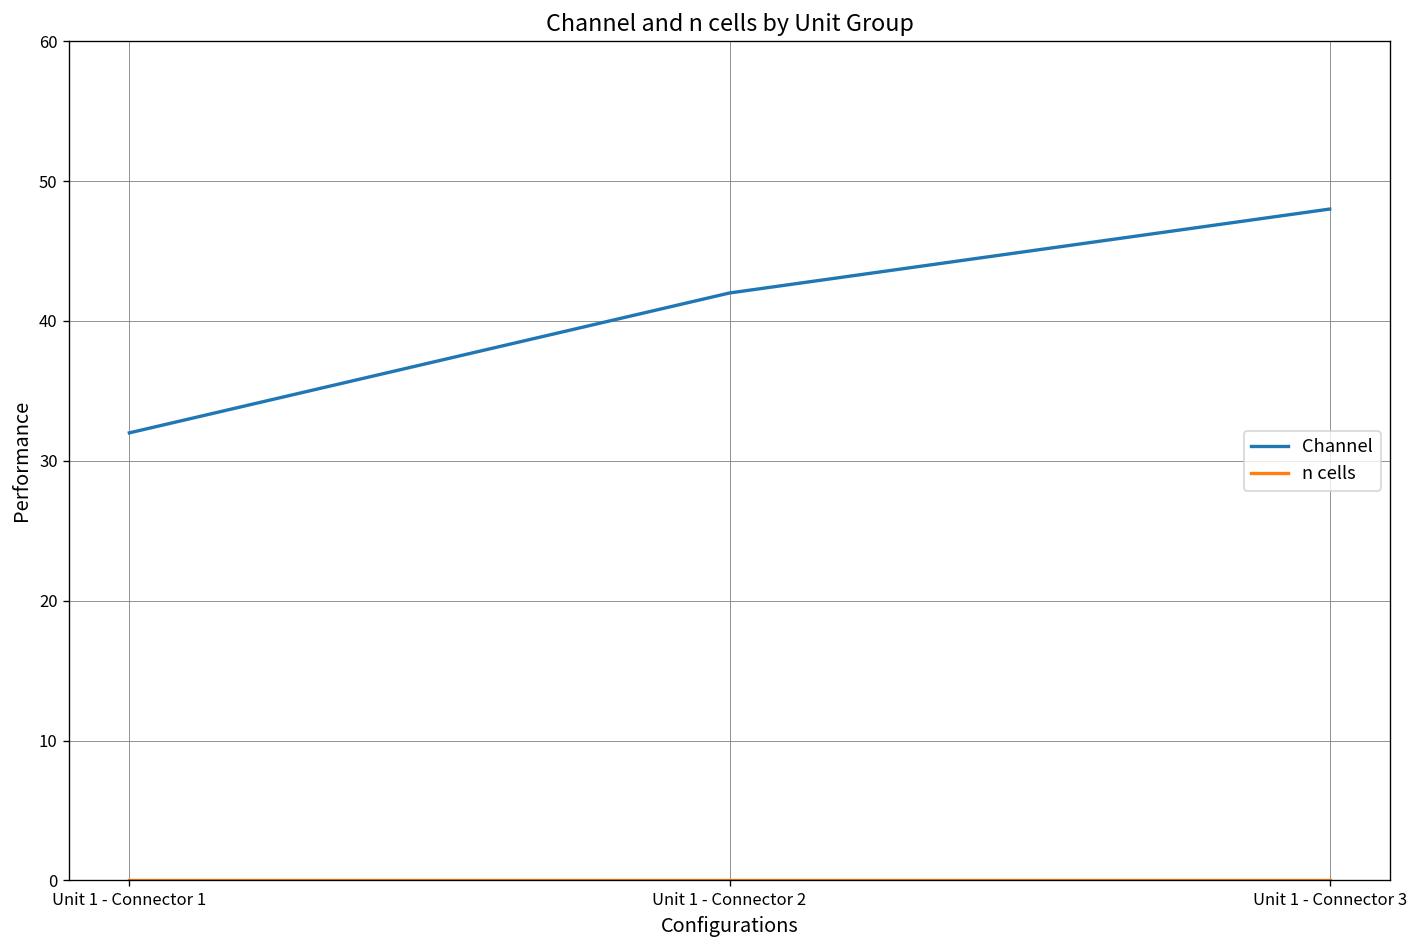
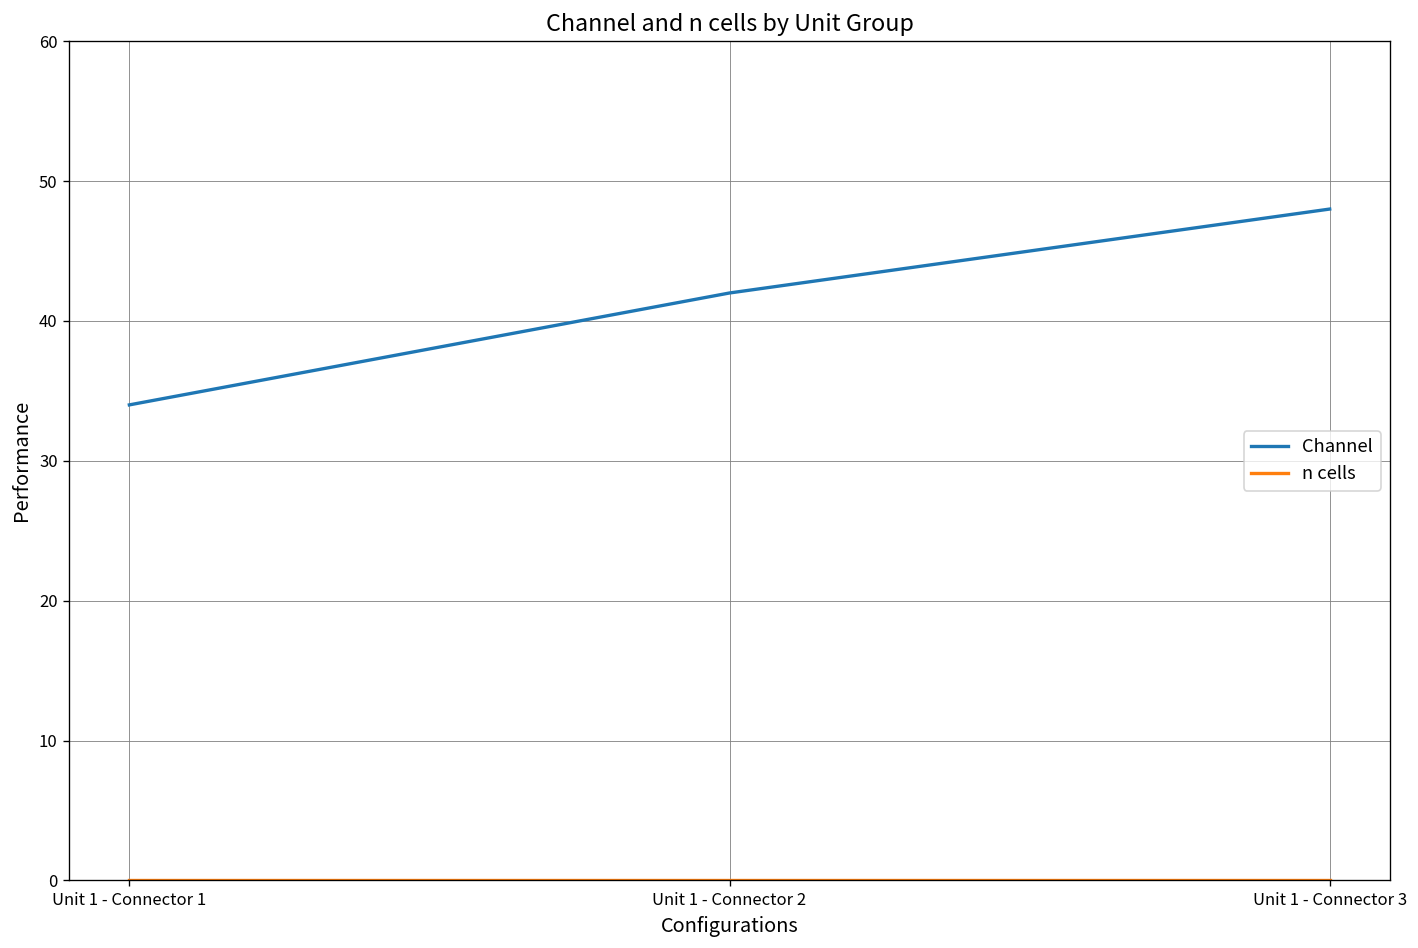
  {
    "Channel": {
-     "Unit 1 - Connector 1": 32,
+     "Unit 1 - Connector 1": 34,
      "Unit 1 - Connector 2": 42,
      "Unit 1 - Connector 3": 48
    },
    "n cells": {
      "Unit 1 - Connector 1": 0,
      "Unit 1 - Connector 2": 0,
      "Unit 1 - Connector 3": 0
    }
  }
